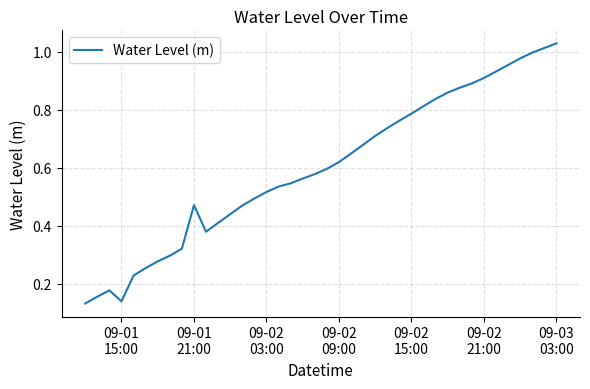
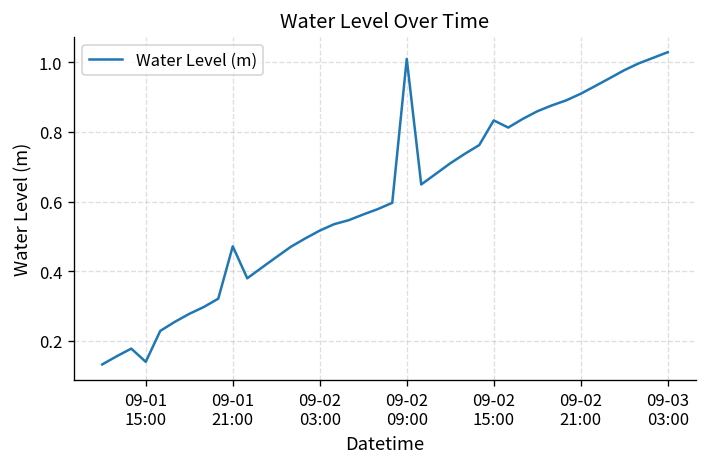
  {
    "09-01 15:00": 0.14,
    "09-01 21:00": 0.47,
    "09-02 03:00": 0.52,
-   "09-02 09:00": 0.62,
-   "09-02 15:00": 0.79,
+   "09-02 09:00": 1.01,
+   "09-02 15:00": 0.83,
    "09-02 21:00": 0.91,
    "09-03 03:00": 1.03
  }
